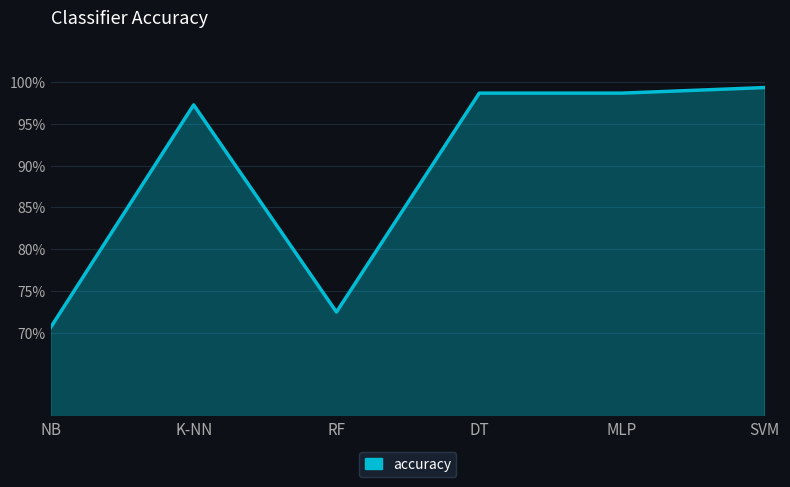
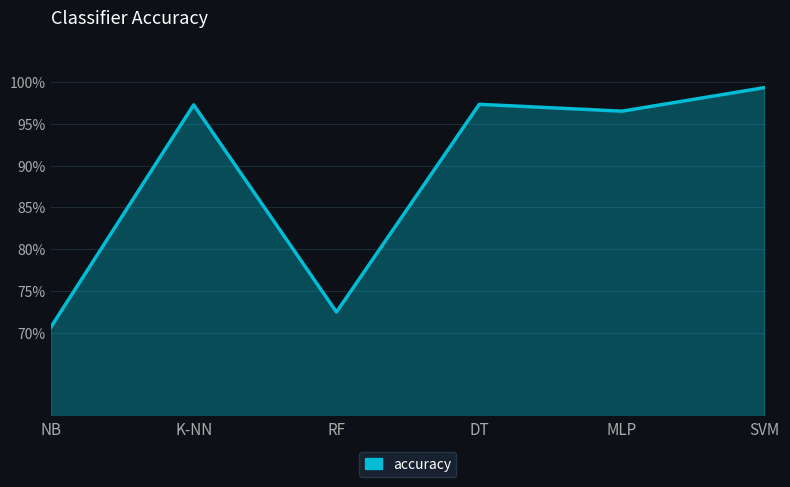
  {
    "NB": "71%",
    "K-NN": "97%",
    "RF": "72%",
-   "DT": "99%",
-   "MLP": "99%",
+   "DT": "97%",
+   "MLP": "97%",
    "SVM": "99%"
  }
